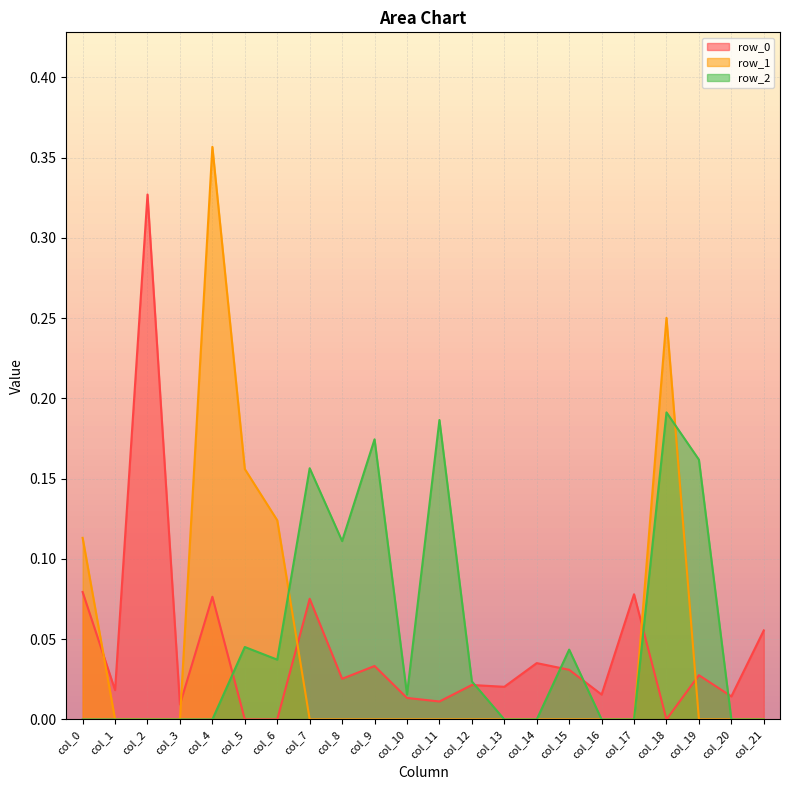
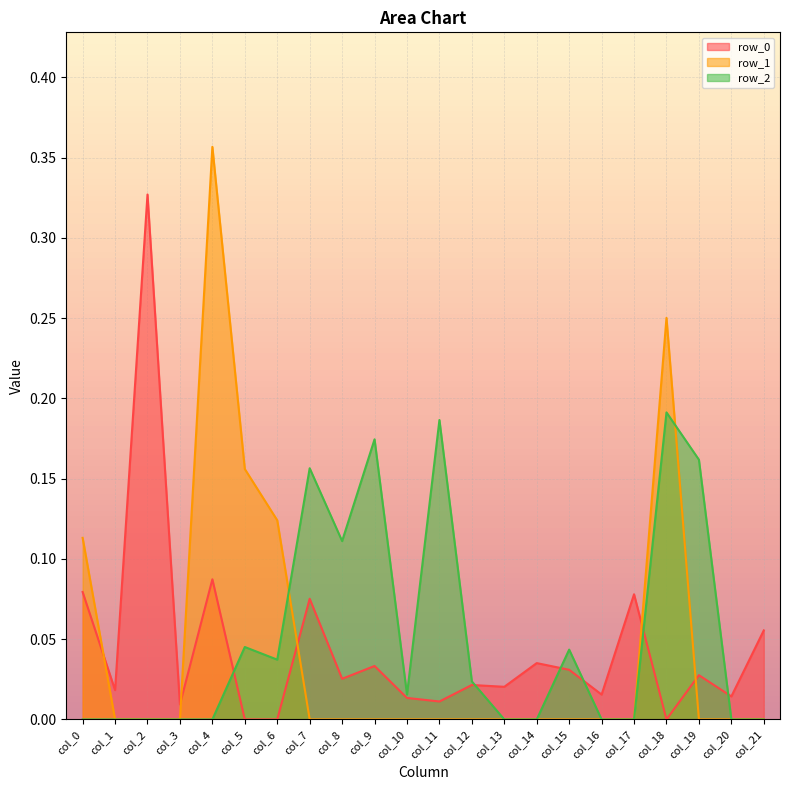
  {
    "row_0": {
      "col_0": 0.079,
      "col_1": 0.018,
      "col_2": 0.327,
      "col_3": 0.009,
-     "col_4": 0.076,
+     "col_4": 0.087,
      "col_5": 0.000,
      "col_6": 0.000,
      "col_7": 0.075,
      "col_8": 0.025,
      "col_9": 0.033,
      "col_10": 0.013,
      "col_11": 0.011,
      "col_12": 0.021,
      "col_13": 0.020,
      "col_14": 0.035,
      "col_15": 0.031,
      "col_16": 0.015,
      "col_17": 0.078,
      "col_18": 0.000,
      "col_19": 0.028,
      "col_20": 0.014,
      "col_21": 0.055
    },
    "row_1": {
      "col_0": 0.113,
      "col_4": 0.357,
      "col_5": 0.156,
      "col_6": 0.124,
      "col_7": 0.000,
      "col_8": 0.000,
      "col_9": 0.000,
      "col_10": 0.000,
      "col_11": 0.000,
      "col_12": 0.000,
      "col_15": 0.000,
      "col_18": 0.250,
      "col_19": 0.000
    },
    "row_2": {
      "col_0": 0.000,
      "col_4": 0.000,
      "col_5": 0.045,
      "col_6": 0.037,
      "col_7": 0.156,
      "col_8": 0.111,
      "col_9": 0.174,
      "col_10": 0.015,
      "col_11": 0.187,
      "col_12": 0.024,
      "col_15": 0.043,
      "col_18": 0.191,
      "col_19": 0.162
    }
  }
